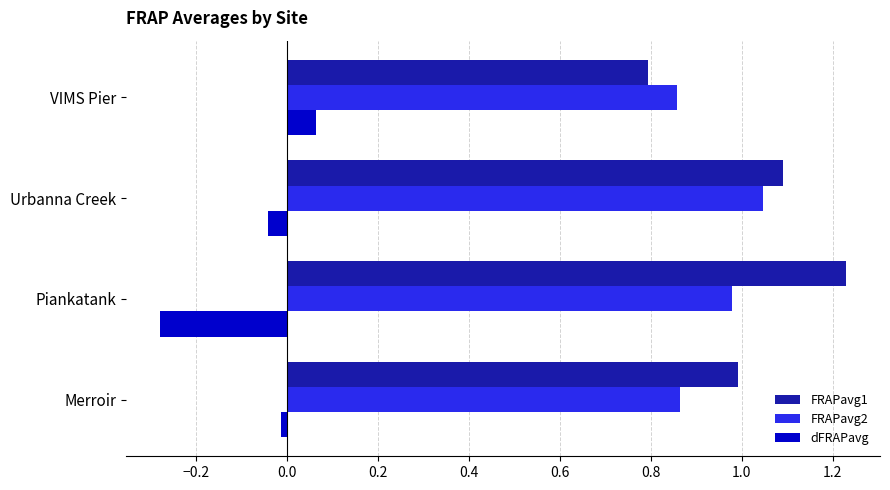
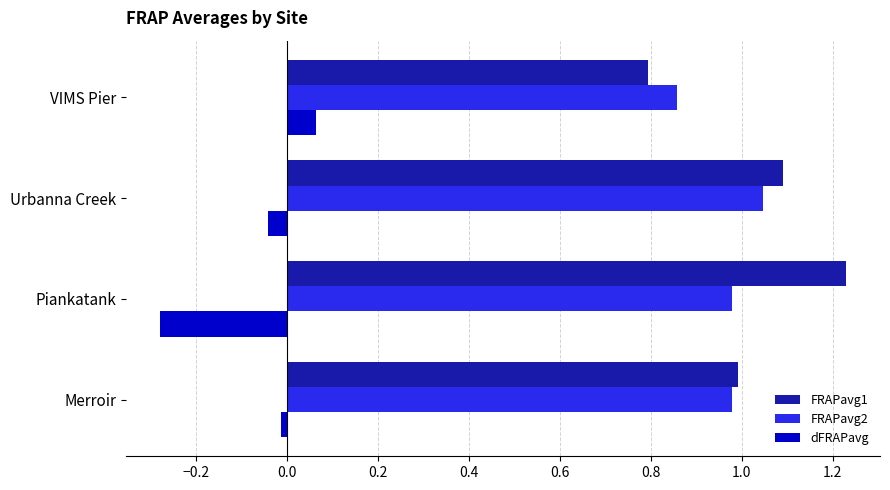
  {
    "FRAPavg2": {
      "VIMS Pier": 0.86,
      "Urbanna Creek": 1.05,
      "Piankatank": 0.98,
-     "Merroir": 0.86
+     "Merroir": 0.98
    }
  }
